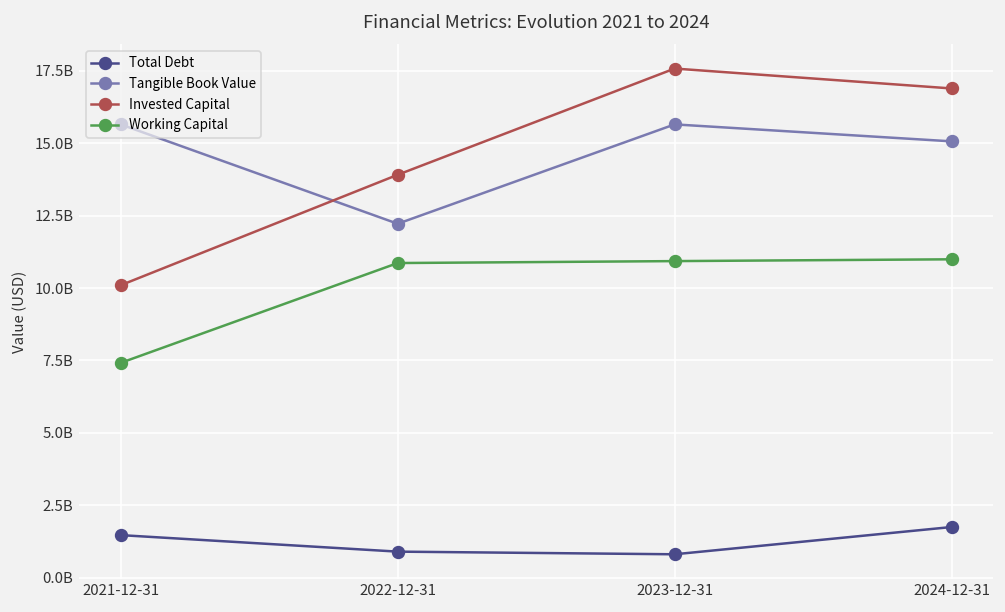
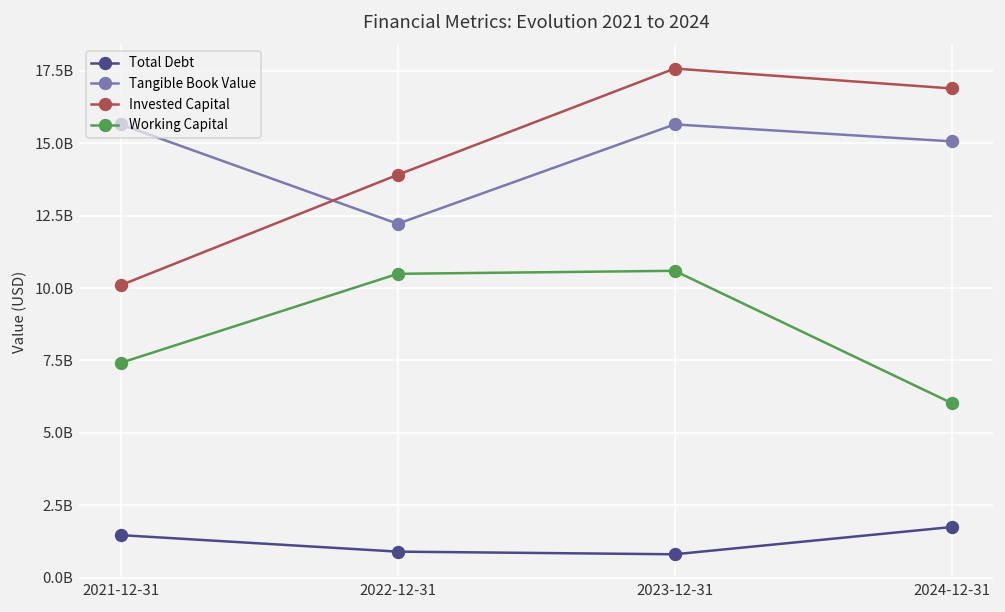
  {
    "Total Debt": {
      "2021-12-31": 1500000000,
      "2022-12-31": 900000000,
      "2023-12-31": 800000000,
      "2024-12-31": 1700000000
    },
    "Tangible Book Value": {
      "2022-12-31": 12200000000,
      "2023-12-31": 15700000000,
      "2024-12-31": 15100000000
    },
    "Invested Capital": {
      "2021-12-31": 10100000000,
      "2022-12-31": 13900000000,
      "2023-12-31": 17600000000,
      "2024-12-31": 16900000000
    },
    "Working Capital": {
      "2021-12-31": 7400000000,
-     "2022-12-31": 10900000000,
-     "2023-12-31": 10900000000,
-     "2024-12-31": 11000000000
+     "2022-12-31": 10500000000,
+     "2023-12-31": 10600000000,
+     "2024-12-31": 6000000000
    }
  }
